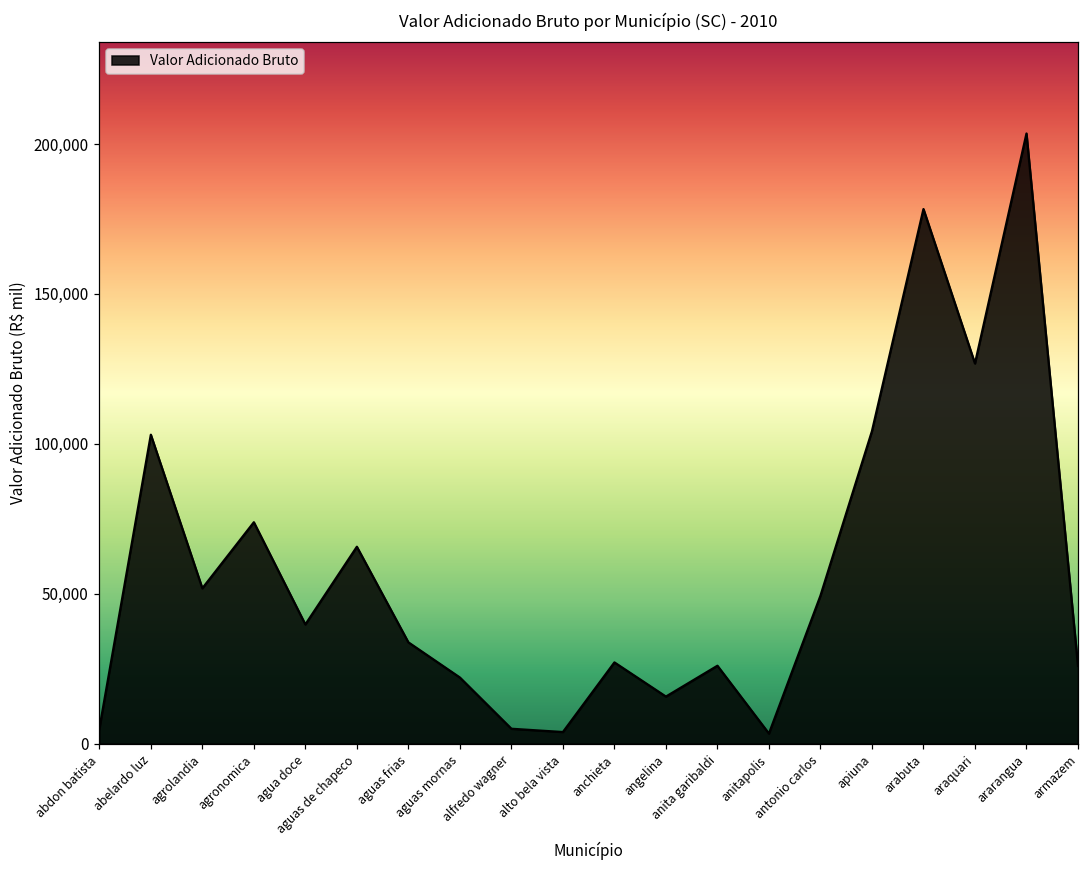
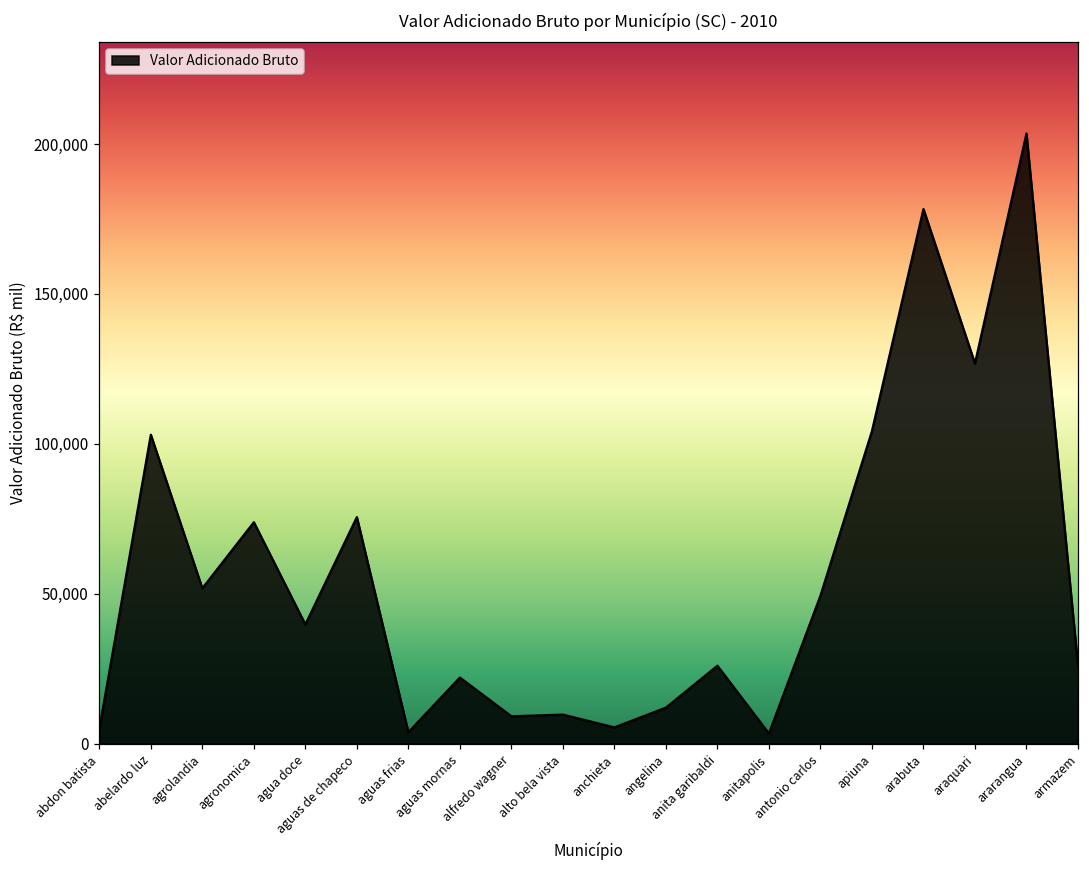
  {
    "abdon batista": "5,000",
    "abelardo luz": "103,000",
    "agrolandia": "52,000",
    "agronomica": "74,000",
    "agua doce": "40,000",
-   "aguas de chapeco": "66,000",
-   "aguas frias": "34,000",
+   "aguas de chapeco": "76,000",
+   "aguas frias": "4,000",
    "aguas mornas": "22,000",
-   "alfredo wagner": "5,000",
-   "alto bela vista": "4,000",
-   "anchieta": "27,000",
-   "angelina": "16,000",
+   "alfredo wagner": "9,000",
+   "alto bela vista": "10,000",
+   "anchieta": "5,000",
+   "angelina": "12,000",
    "anita garibaldi": "26,000",
    "anitapolis": "3,000",
    "antonio carlos": "49,000",
    "apiuna": "104,000",
    "arabuta": "178,000",
    "araquari": "127,000",
    "ararangua": "204,000",
    "armazem": "26,000"
  }
